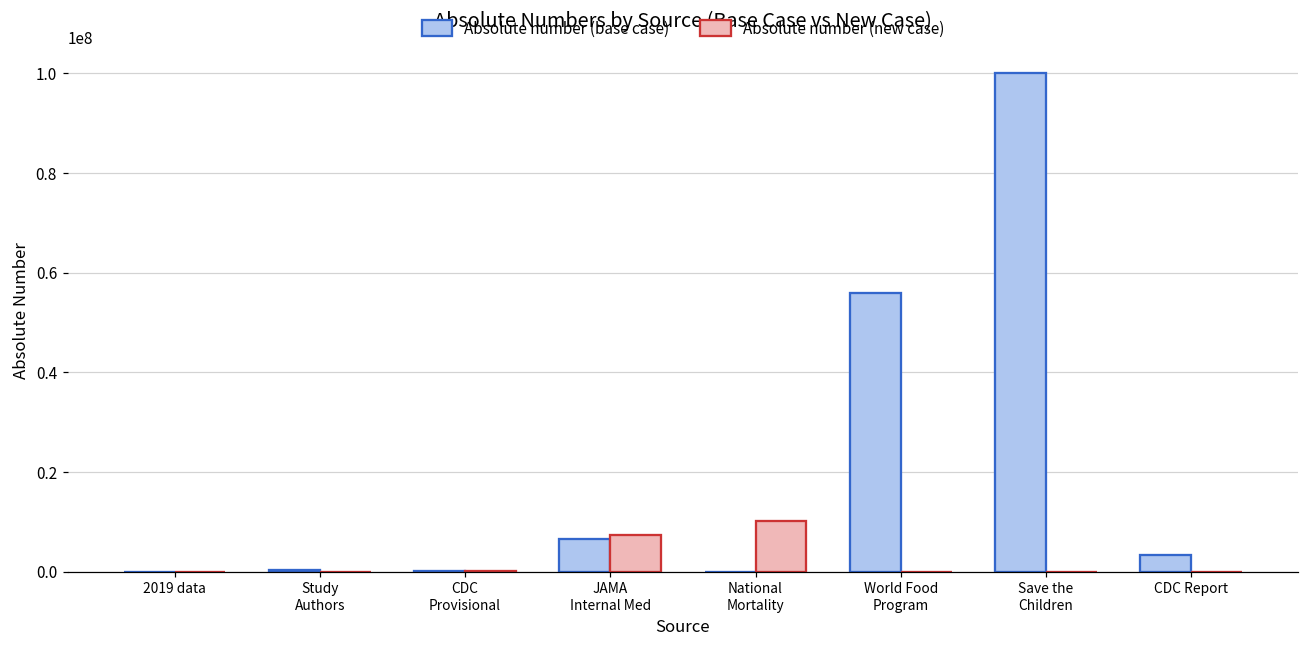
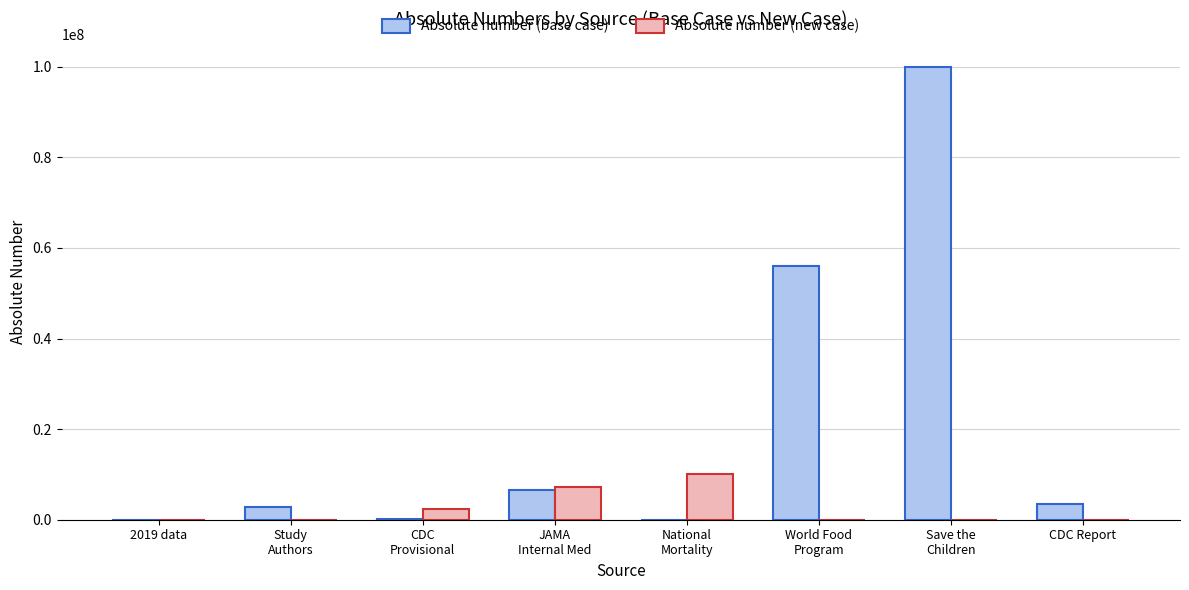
  {
    "Absolute number (base case)": {
      "2019 data": 0,
-     "Study Authors": 0,
+     "Study Authors": 3000000,
      "JAMA Internal Med": 7000000,
      "World Food Program": 56000000,
      "Save the Children": 100000000,
      "CDC Report": 3000000
    },
    "Absolute number (new case)": {
      "2019 data": 0,
      "Study Authors": 0,
-     "CDC Provisional": 0,
+     "CDC Provisional": 2000000,
      "JAMA Internal Med": 7000000,
      "National Mortality": 10000000,
      "World Food Program": 0,
      "Save the Children": 0,
      "CDC Report": 0
    }
  }
